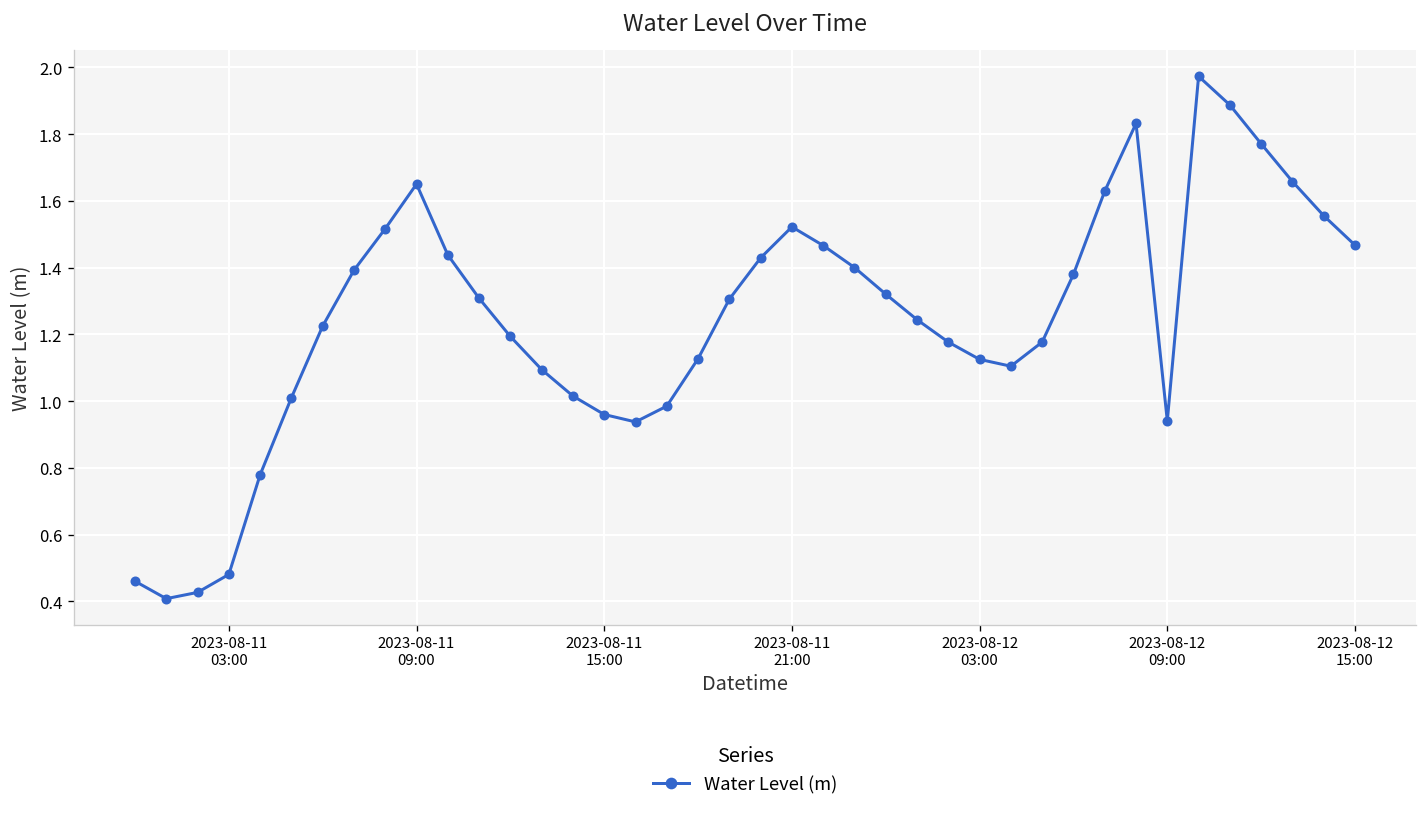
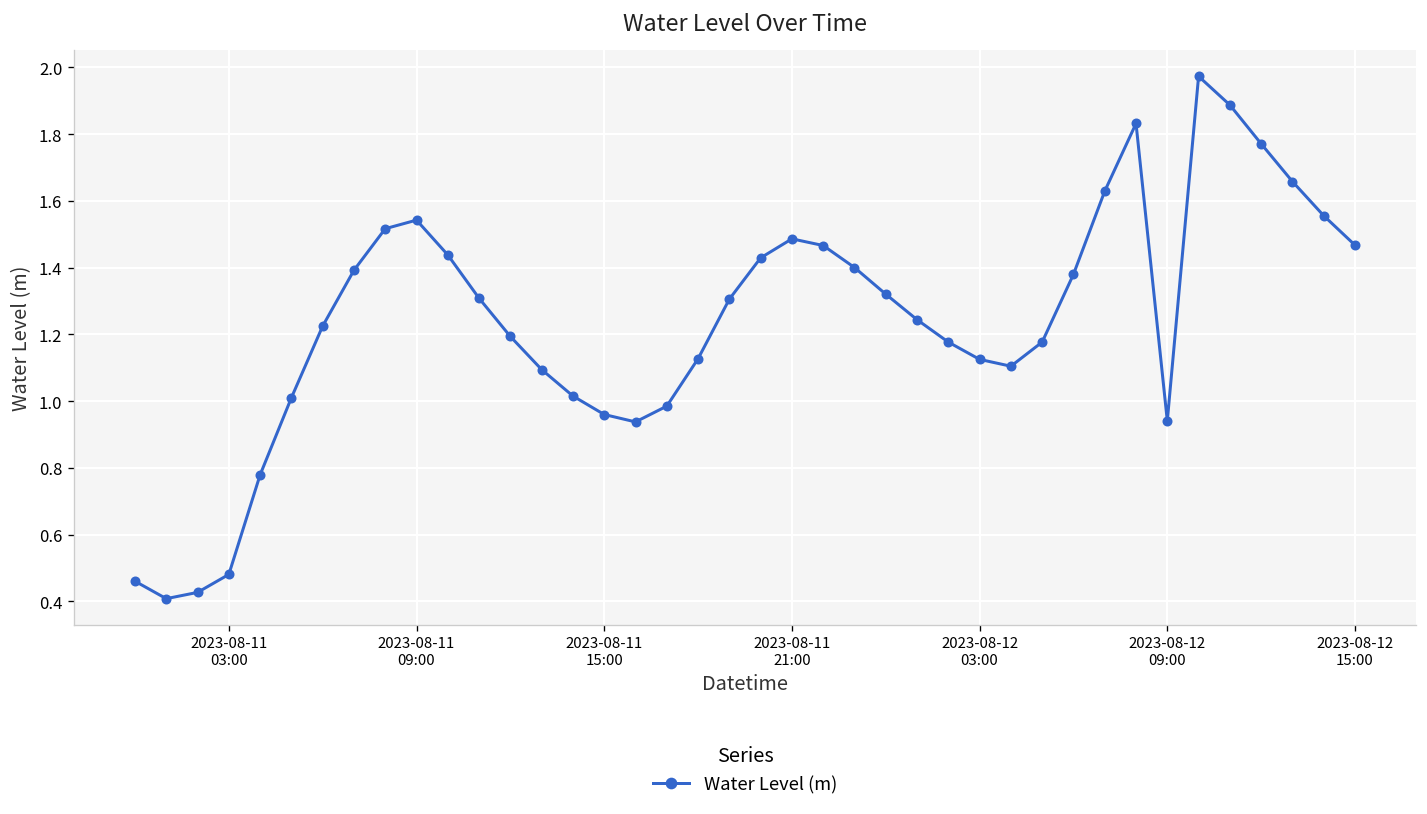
  {
    "2023-08-11 03:00": 0.48,
-   "2023-08-11 09:00": 1.65,
+   "2023-08-11 09:00": 1.54,
    "2023-08-11 15:00": 0.96,
-   "2023-08-11 21:00": 1.52,
+   "2023-08-11 21:00": 1.49,
    "2023-08-12 03:00": 1.12,
    "2023-08-12 09:00": 0.94,
    "2023-08-12 15:00": 1.47
  }
